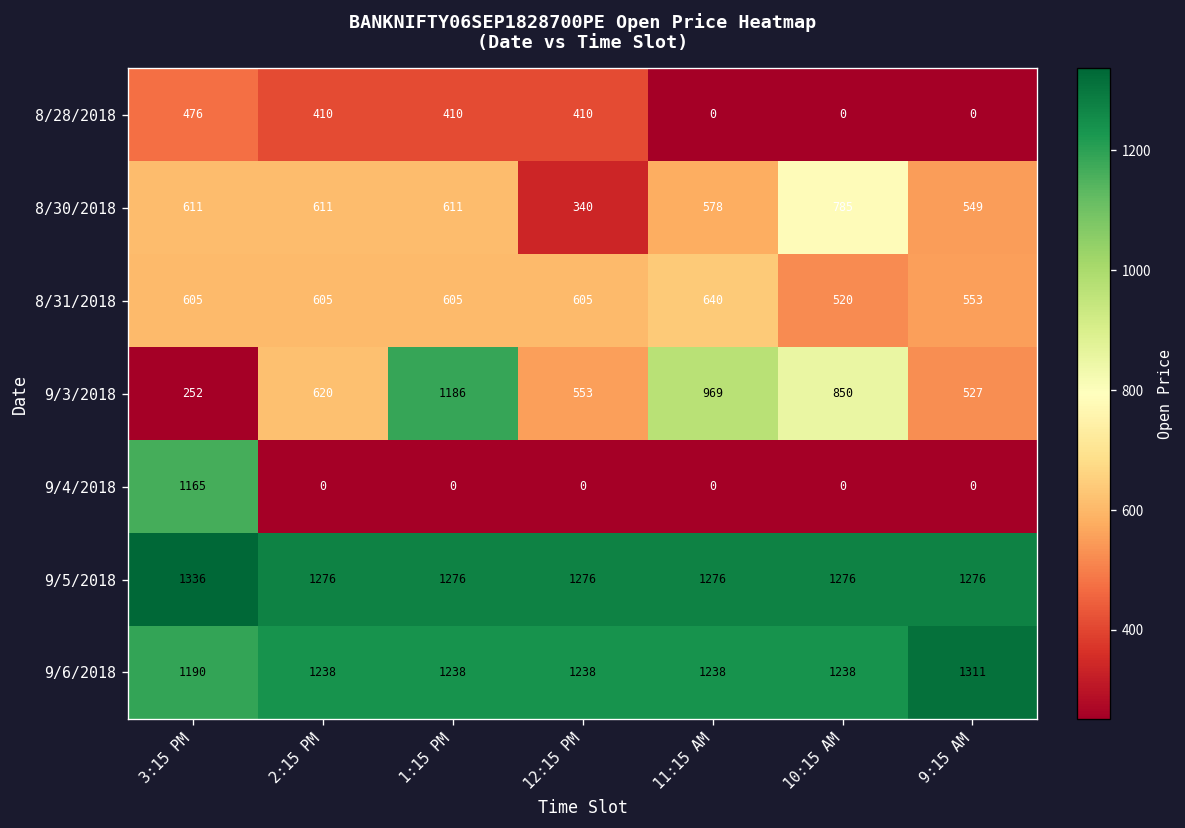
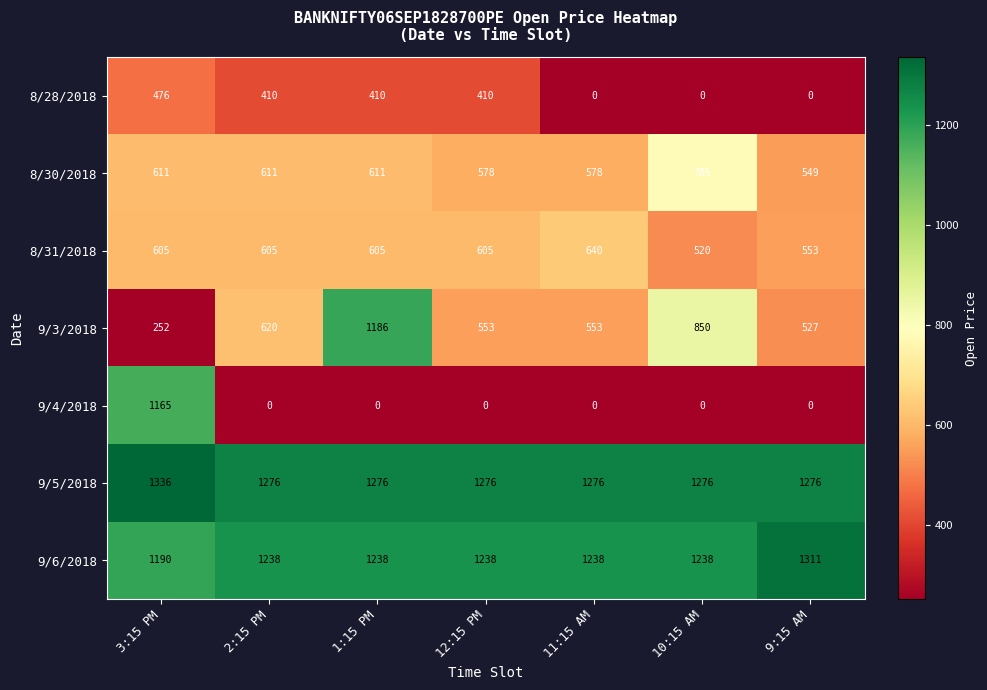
  {
    "8/28/2018": {
      "3:15 PM": 476,
      "2:15 PM": 410,
      "1:15 PM": 410,
      "12:15 PM": 410,
      "11:15 AM": 0,
      "10:15 AM": 0,
      "9:15 AM": 0
    },
    "8/30/2018": {
      "3:15 PM": 611,
      "2:15 PM": 611,
      "1:15 PM": 611,
-     "12:15 PM": 340,
+     "12:15 PM": 578,
      "11:15 AM": 578,
      "10:15 AM": 785,
      "9:15 AM": 549
    },
    "8/31/2018": {
      "3:15 PM": 605,
      "2:15 PM": 605,
      "1:15 PM": 605,
      "12:15 PM": 605,
      "11:15 AM": 640,
      "10:15 AM": 520,
      "9:15 AM": 553
    },
    "9/3/2018": {
      "3:15 PM": 252,
      "2:15 PM": 620,
      "1:15 PM": 1186,
      "12:15 PM": 553,
-     "11:15 AM": 969,
+     "11:15 AM": 553,
      "10:15 AM": 850,
      "9:15 AM": 527
    },
    "9/4/2018": {
      "3:15 PM": 1165,
      "2:15 PM": 0,
      "1:15 PM": 0,
      "12:15 PM": 0,
      "11:15 AM": 0,
      "10:15 AM": 0,
      "9:15 AM": 0
    },
    "9/5/2018": {
      "3:15 PM": 1336,
      "2:15 PM": 1276,
      "1:15 PM": 1276,
      "12:15 PM": 1276,
      "11:15 AM": 1276,
      "10:15 AM": 1276,
      "9:15 AM": 1276
    },
    "9/6/2018": {
      "3:15 PM": 1190,
      "2:15 PM": 1238,
      "1:15 PM": 1238,
      "12:15 PM": 1238,
      "11:15 AM": 1238,
      "10:15 AM": 1238,
      "9:15 AM": 1311
    }
  }
